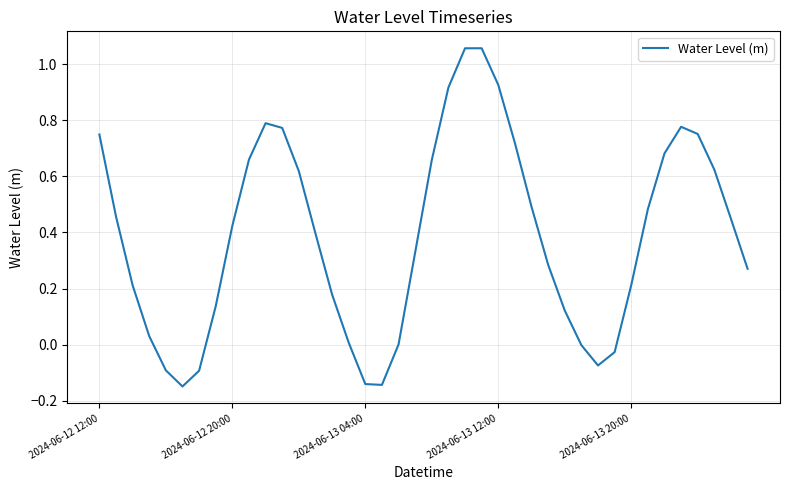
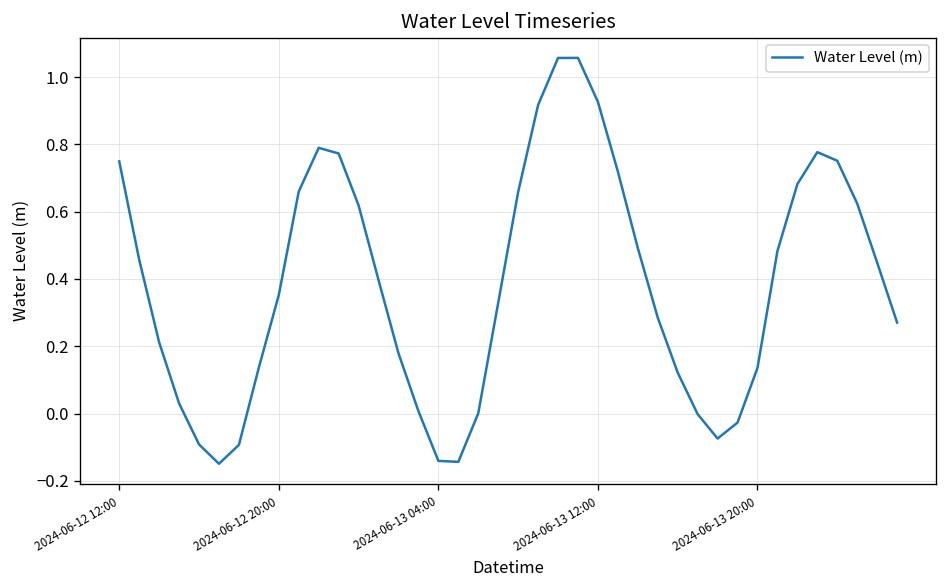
  {
    "2024-06-12 12:00": 0.75,
-   "2024-06-12 20:00": 0.42,
+   "2024-06-12 20:00": 0.35,
    "2024-06-13 04:00": -0.14,
    "2024-06-13 12:00": 0.93,
-   "2024-06-13 20:00": 0.21
+   "2024-06-13 20:00": 0.14
  }
